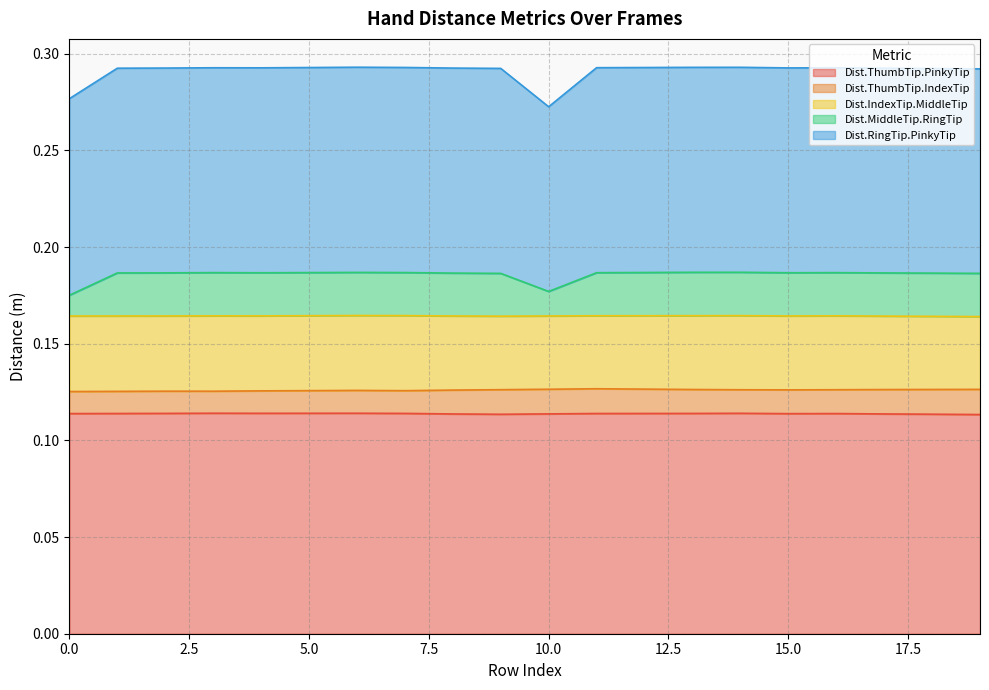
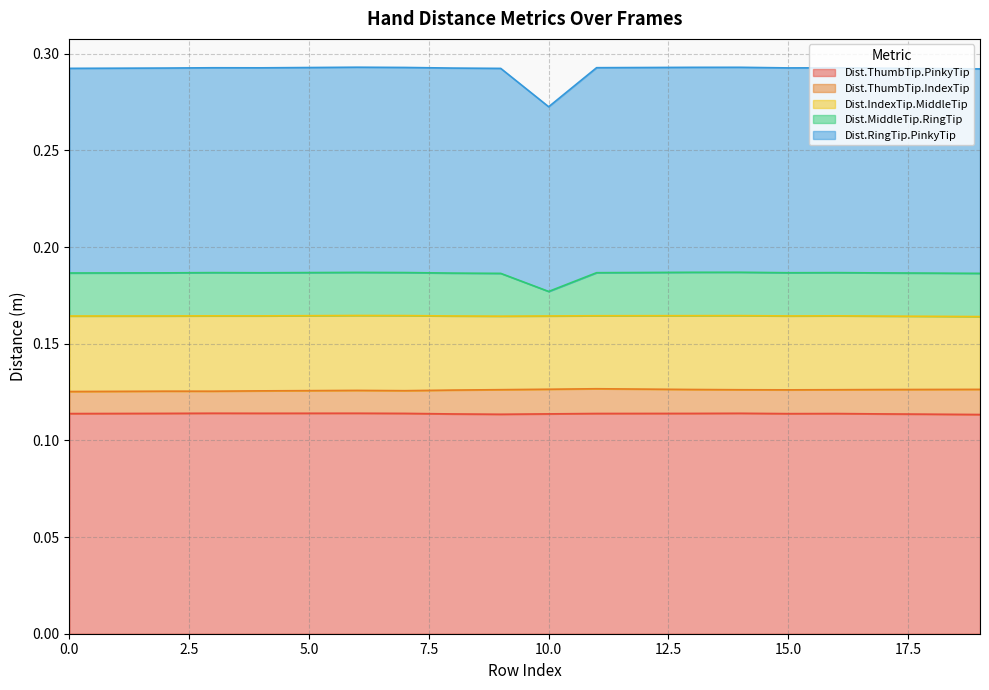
  {
    "Dist.MiddleTip.RingTip": {
-     "0.0": 0.011,
+     "0.0": 0.022,
      "5.0": 0.022,
      "10.0": 0.013,
      "15.0": 0.022
    },
    "Dist.RingTip.PinkyTip": {
-     "0.0": 0.102,
+     "0.0": 0.106,
      "5.0": 0.106,
      "10.0": 0.096,
      "15.0": 0.106
    }
  }
